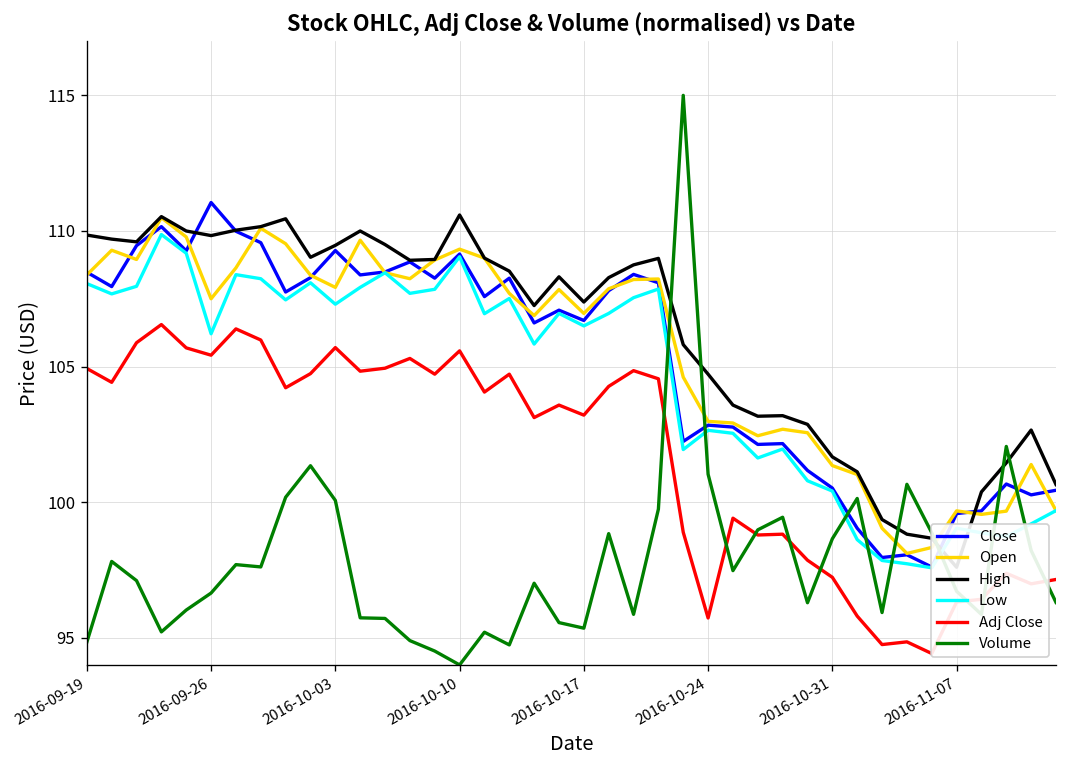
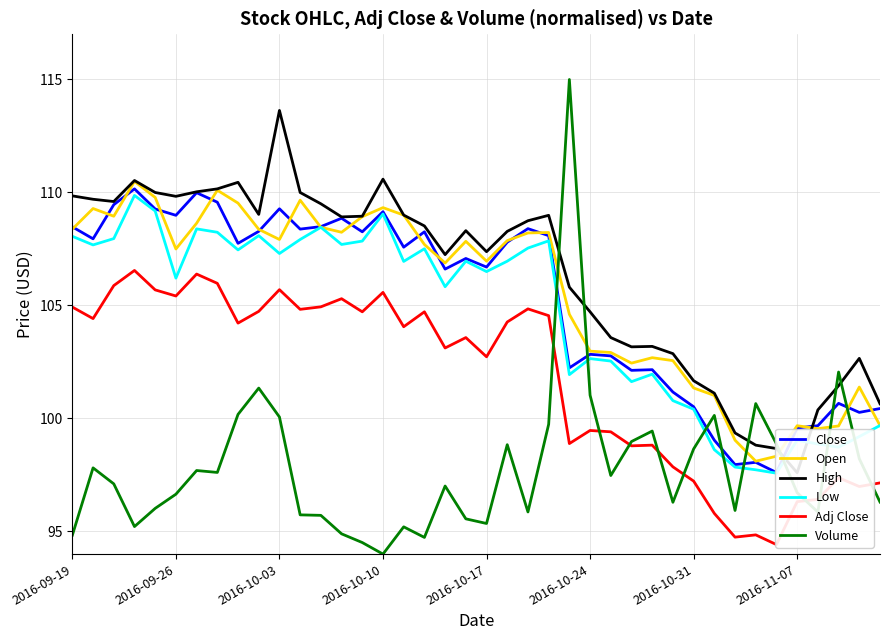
  {
    "Close": {
-     "2016-09-26": 111.1,
+     "2016-09-26": 109.0,
      "2016-10-03": 109.3,
      "2016-10-17": 106.7,
      "2016-10-24": 102.8
    },
    "Open": {
      "2016-09-26": 107.5,
      "2016-10-03": 107.9,
      "2016-10-10": 109.3,
      "2016-10-17": 107.0,
      "2016-10-24": 103.0,
      "2016-10-31": 101.4
    },
    "High": {
      "2016-09-19": 109.9,
      "2016-09-26": 109.8,
-     "2016-10-03": 109.5,
+     "2016-10-03": 113.6,
      "2016-10-10": 110.6,
      "2016-10-17": 107.4,
      "2016-10-24": 104.7,
      "2016-10-31": 101.7
    },
    "Low": {
      "2016-09-19": 108.1,
      "2016-09-26": 106.2,
      "2016-10-03": 107.3,
      "2016-10-17": 106.5,
      "2016-10-24": 102.7
    },
    "Adj Close": {
      "2016-09-19": 104.9,
      "2016-09-26": 105.4,
      "2016-10-03": 105.7,
      "2016-10-10": 105.6,
-     "2016-10-17": 103.2,
-     "2016-10-24": 95.7,
+     "2016-10-17": 102.7,
+     "2016-10-24": 99.5,
      "2016-10-31": 97.2
    },
    "Volume": {
      "2016-09-19": 94.8,
      "2016-09-26": 96.6,
      "2016-10-03": 100.1,
      "2016-10-10": 94.0,
      "2016-10-17": 95.4,
      "2016-10-24": 101.0,
      "2016-10-31": 98.7
    }
  }
